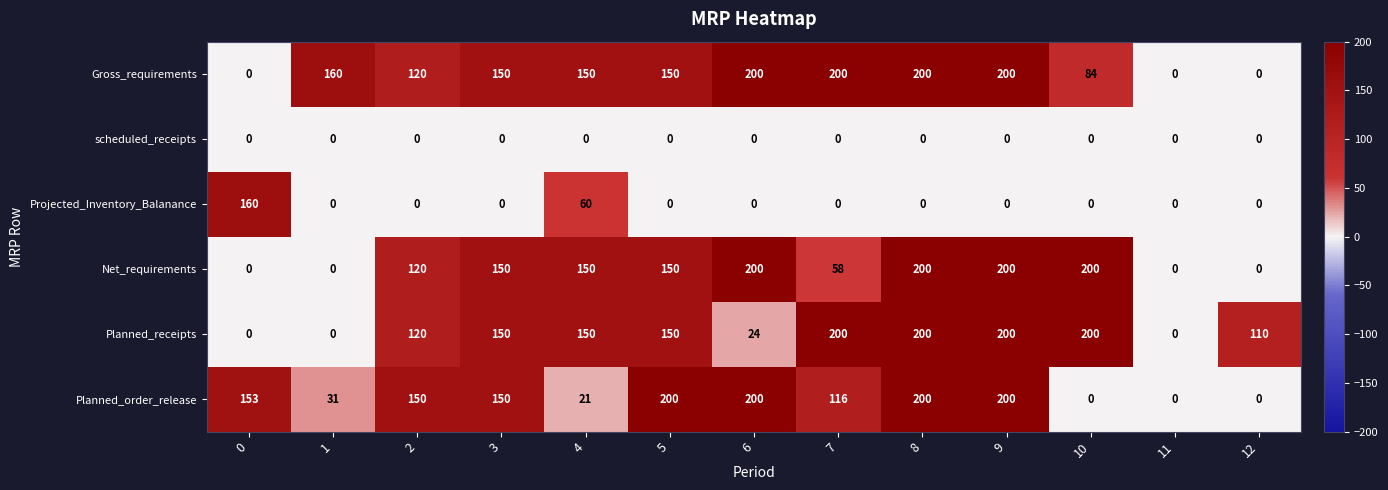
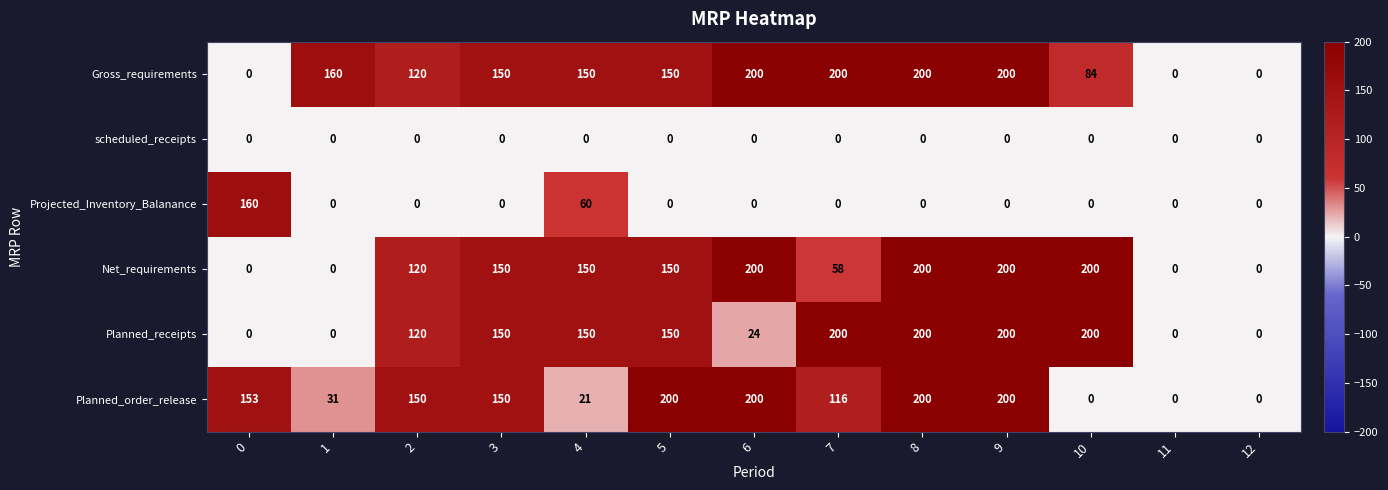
  {
    "Gross_requirements": {
      "0": 0,
      "1": 160,
      "2": 120,
      "3": 150,
      "4": 150,
      "5": 150,
      "6": 200,
      "7": 200,
      "8": 200,
      "9": 200,
      "10": 84,
      "11": 0,
      "12": 0
    },
    "scheduled_receipts": {
      "0": 0,
      "1": 0,
      "2": 0,
      "3": 0,
      "4": 0,
      "5": 0,
      "6": 0,
      "7": 0,
      "8": 0,
      "9": 0,
      "10": 0,
      "11": 0,
      "12": 0
    },
    "Projected_Inventory_Balanance": {
      "0": 160,
      "1": 0,
      "2": 0,
      "3": 0,
      "4": 60,
      "5": 0,
      "6": 0,
      "7": 0,
      "8": 0,
      "9": 0,
      "10": 0,
      "11": 0,
      "12": 0
    },
    "Net_requirements": {
      "0": 0,
      "1": 0,
      "2": 120,
      "3": 150,
      "4": 150,
      "5": 150,
      "6": 200,
      "7": 58,
      "8": 200,
      "9": 200,
      "10": 200,
      "11": 0,
      "12": 0
    },
    "Planned_receipts": {
      "0": 0,
      "1": 0,
      "2": 120,
      "3": 150,
      "4": 150,
      "5": 150,
      "6": 24,
      "7": 200,
      "8": 200,
      "9": 200,
      "10": 200,
      "11": 0,
-     "12": 110
+     "12": 0
    },
    "Planned_order_release": {
      "0": 153,
      "1": 31,
      "2": 150,
      "3": 150,
      "4": 21,
      "5": 200,
      "6": 200,
      "7": 116,
      "8": 200,
      "9": 200,
      "10": 0,
      "11": 0,
      "12": 0
    }
  }
